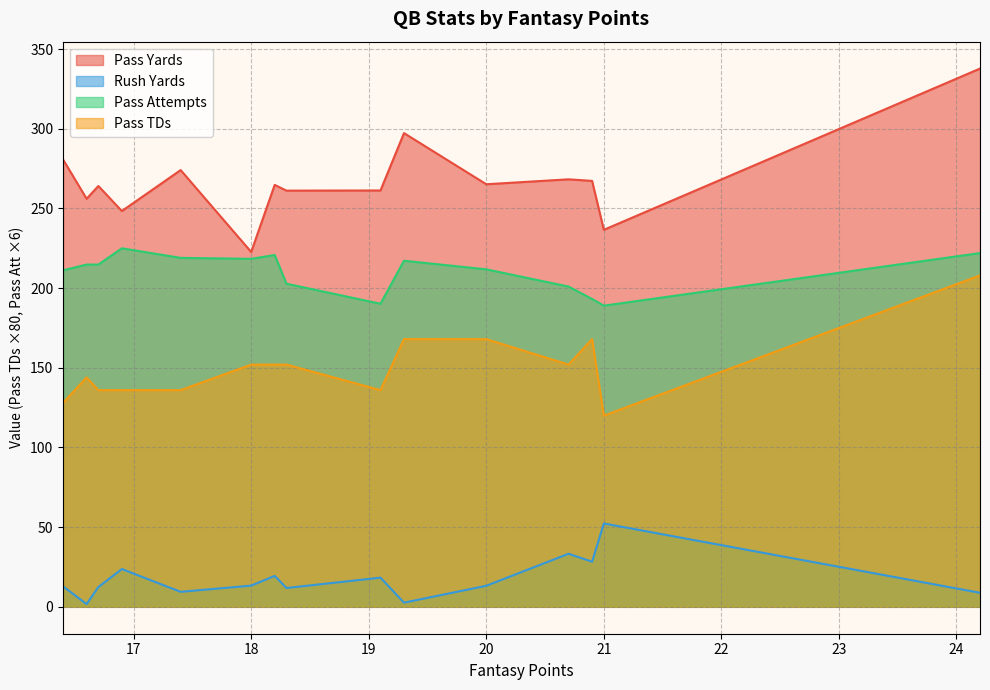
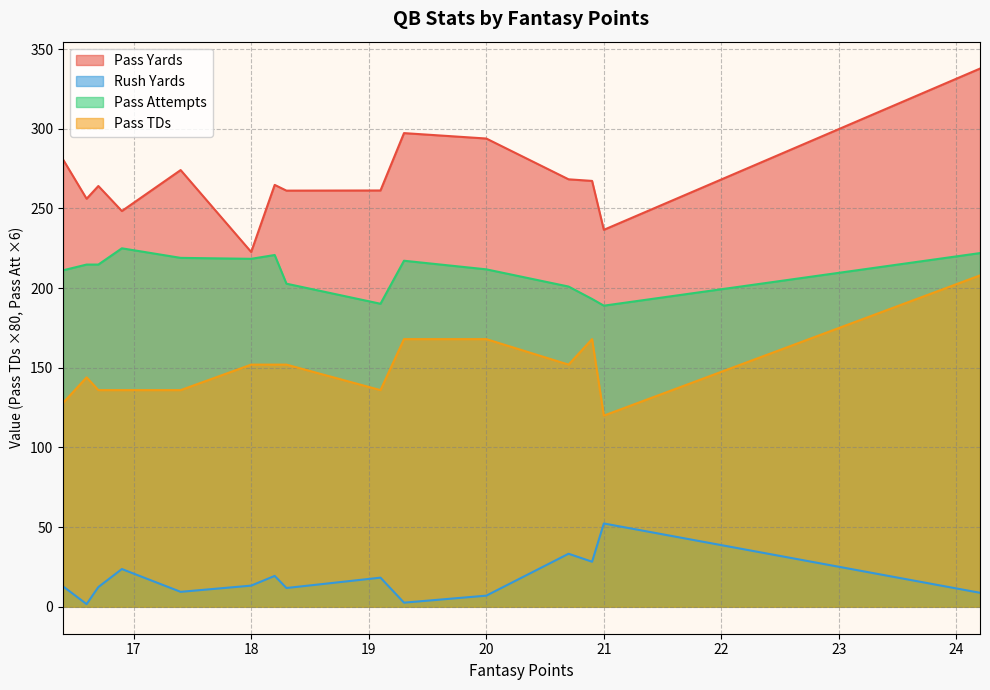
  {
    "Pass Yards": {
      "18": 223,
-     "20": 265,
+     "20": 294,
      "21": 237
    },
    "Rush Yards": {
      "18": 13,
-     "20": 13,
+     "20": 7,
      "21": 52
    },
    "Pass Attempts": {
      "18": 218,
      "20": 212,
      "21": 189
    },
    "Pass TDs": {
      "18": 152,
      "20": 168,
      "21": 120
    }
  }
